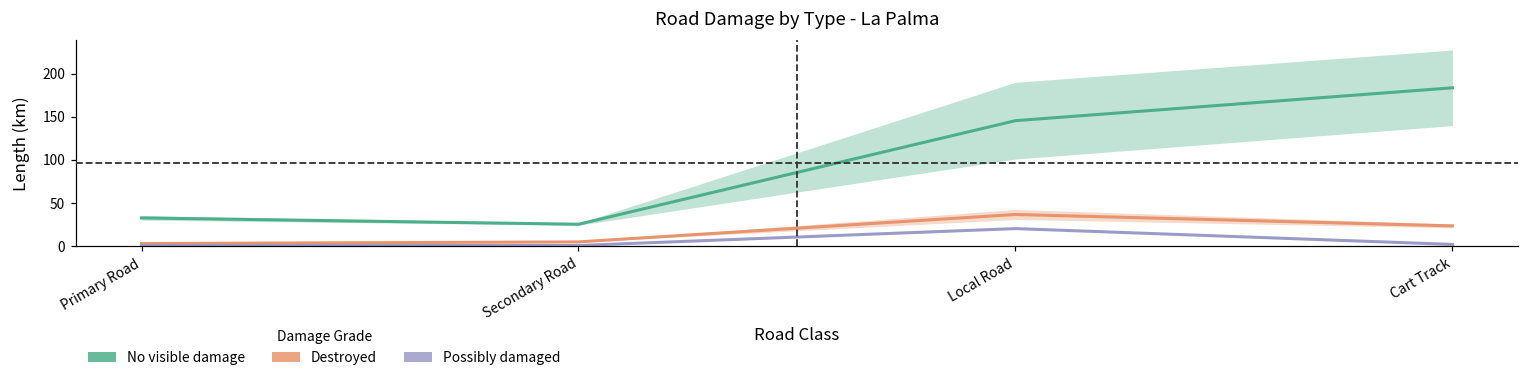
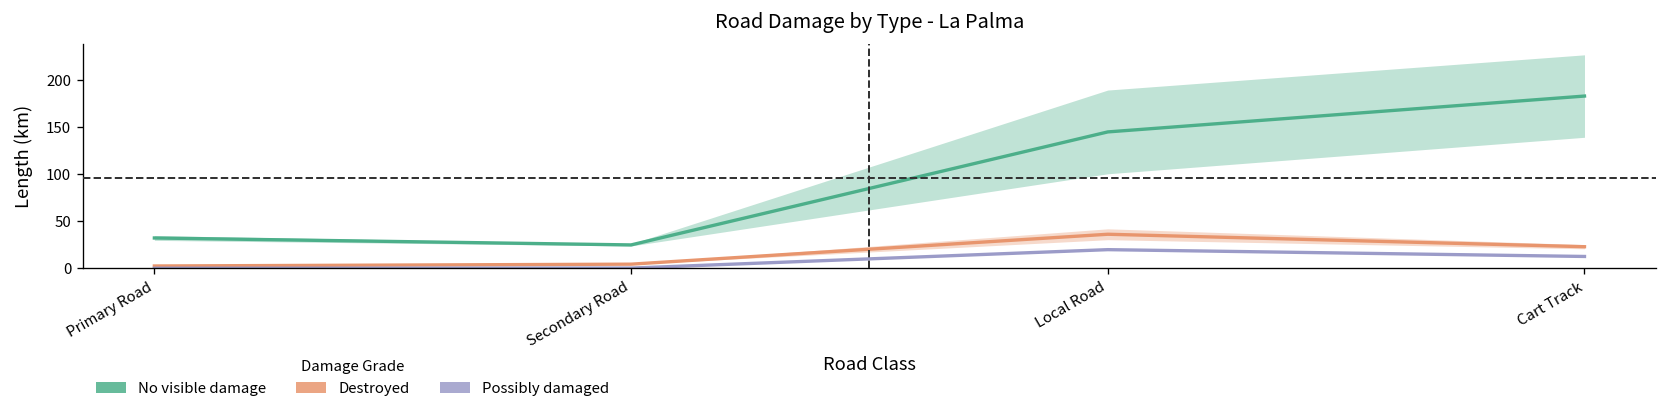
  {
    "Possibly damaged": {
      "Secondary Road": 0,
      "Local Road": 20,
-     "Cart Track": 0
+     "Cart Track": 10
    }
  }
